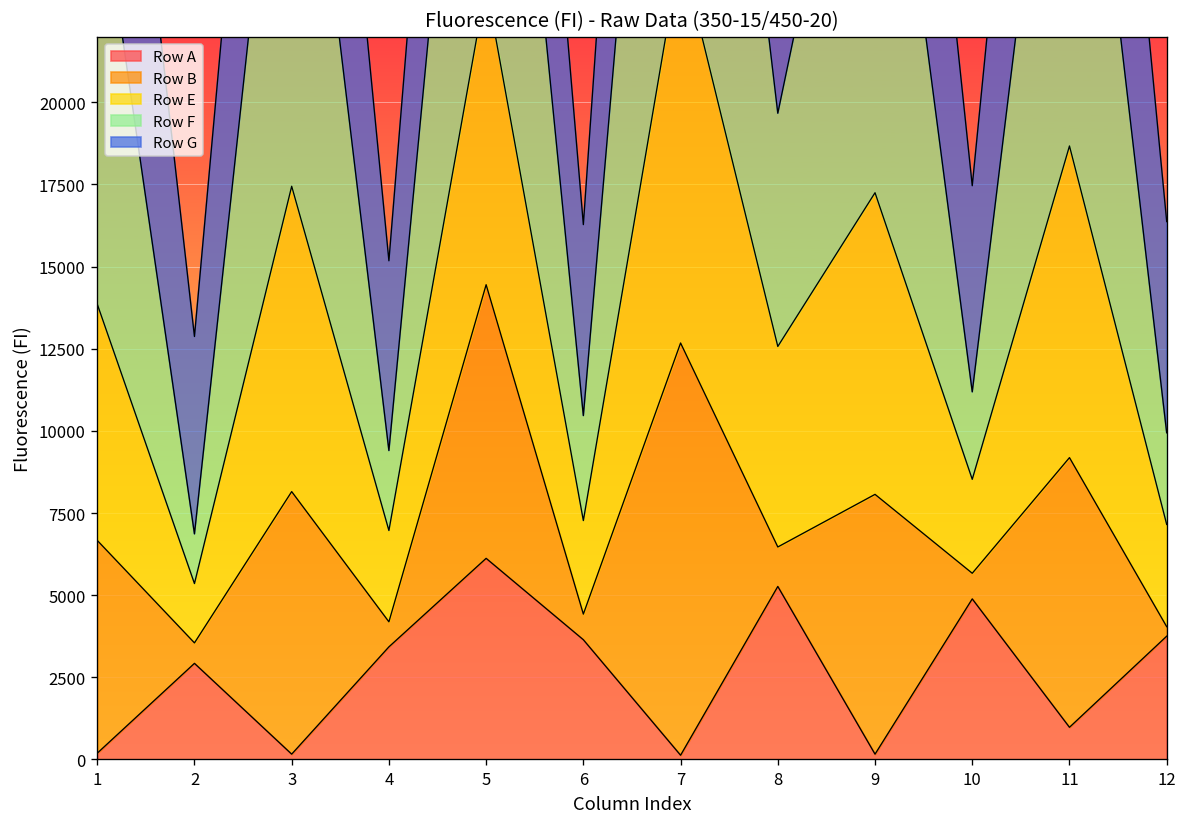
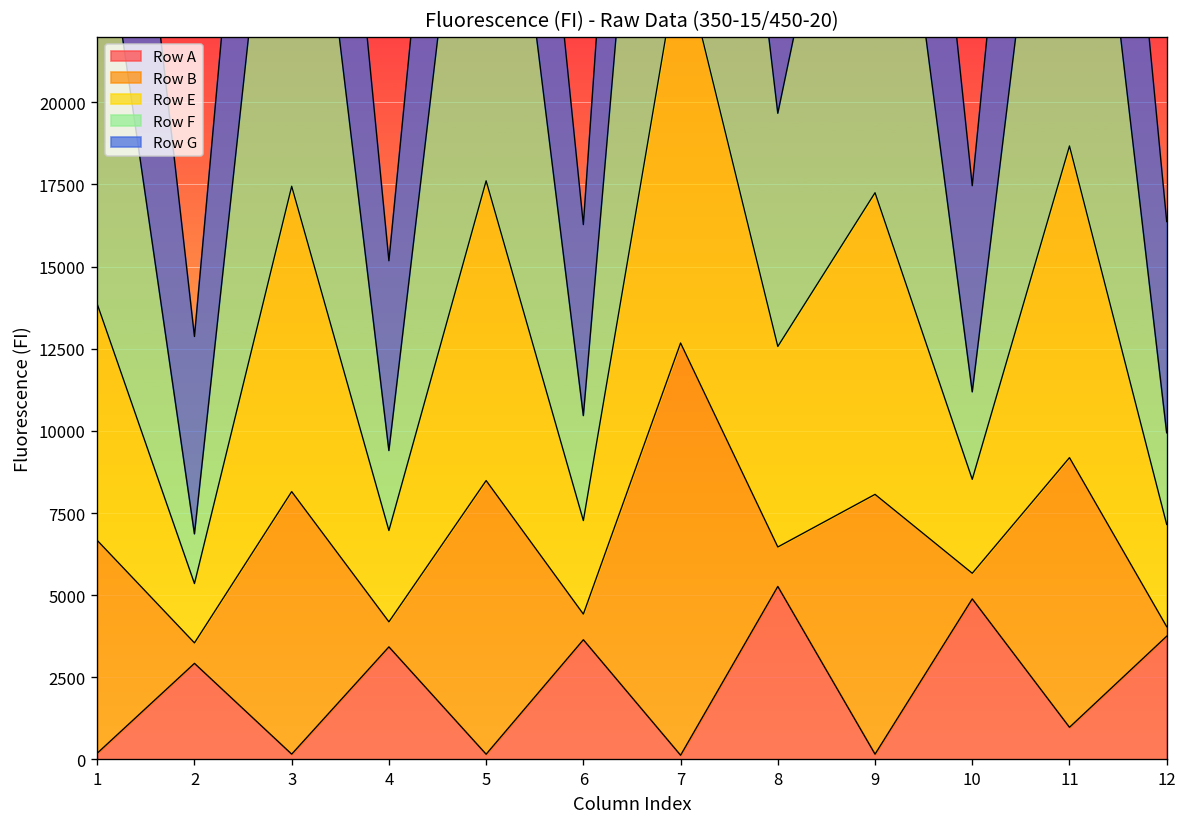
  {
    "Row A": {
      "1": 200,
      "2": 2900,
      "3": 200,
      "4": 3400,
-     "5": 6100,
+     "5": 200,
      "6": 3600,
      "7": 100,
      "8": 5300,
      "9": 200,
      "10": 4900,
      "11": 1000,
      "12": 3800
    },
    "Row B": {
      "1": 6500,
      "2": 600,
      "3": 8000,
      "4": 800,
      "5": 8300,
      "6": 800,
      "7": 12500,
      "8": 1200,
      "9": 7900,
      "10": 800,
      "11": 8200,
      "12": 300
    },
    "Row E": {
      "1": 7200,
      "2": 1800,
      "3": 9300,
      "4": 2800,
      "6": 2800,
      "8": 6100,
      "9": 9200,
      "10": 2900,
      "11": 9500,
      "12": 3100
    },
    "Row F": {
      "2": 1500,
      "4": 2400,
      "6": 3200,
      "8": 7100,
      "10": 2700,
      "12": 2800
    },
    "Row G": {
      "2": 6000,
      "4": 5800,
      "6": 5800,
      "10": 6300,
      "12": 6400
    }
  }
